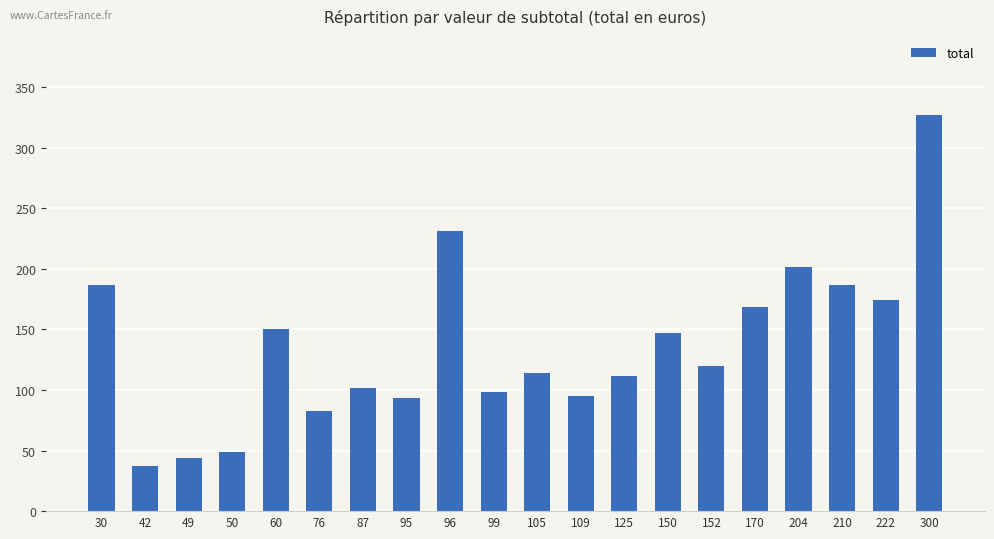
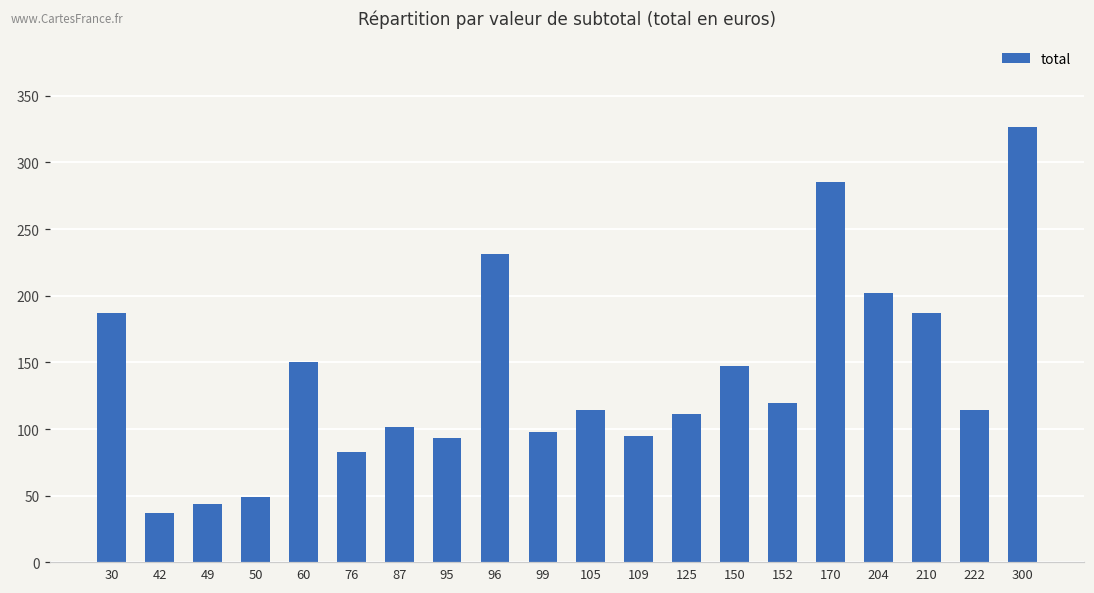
  {
    "30": 187,
    "42": 37,
    "49": 44,
    "50": 49,
    "60": 150,
    "76": 83,
    "87": 101,
    "95": 93,
    "96": 232,
    "99": 98,
    "105": 114,
    "109": 95,
    "125": 111,
    "150": 147,
    "152": 119,
-   "170": 168,
+   "170": 285,
    "204": 202,
    "210": 187,
-   "222": 174,
+   "222": 115,
    "300": 327
  }
